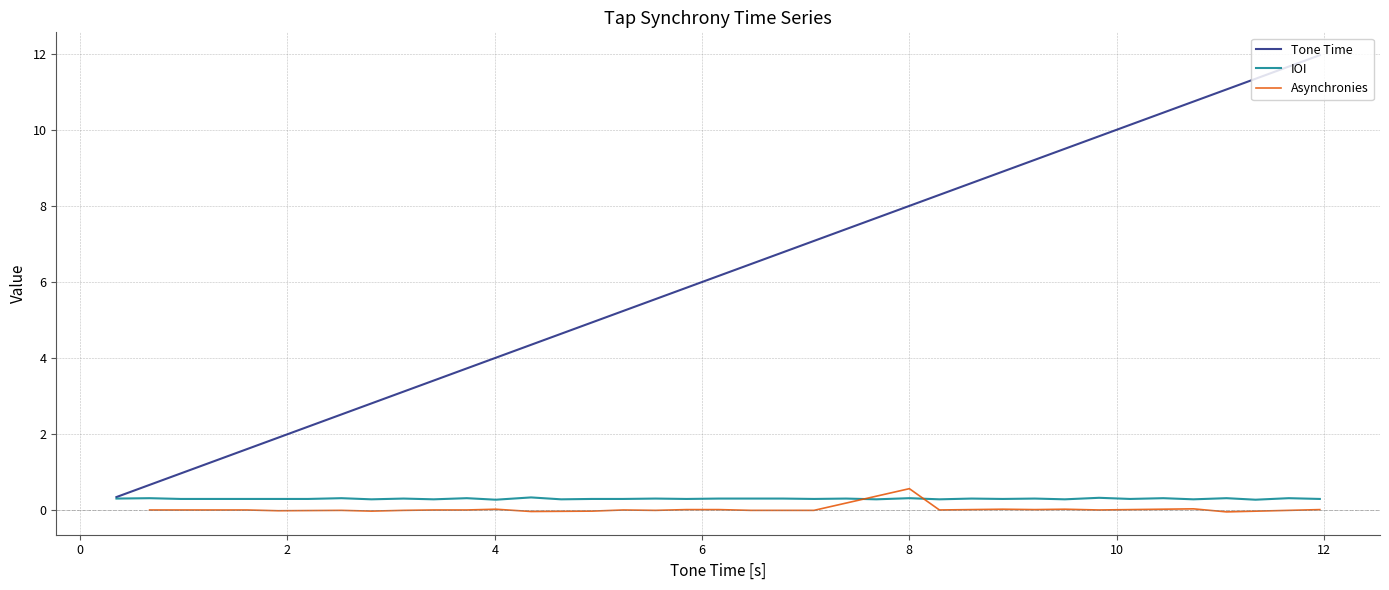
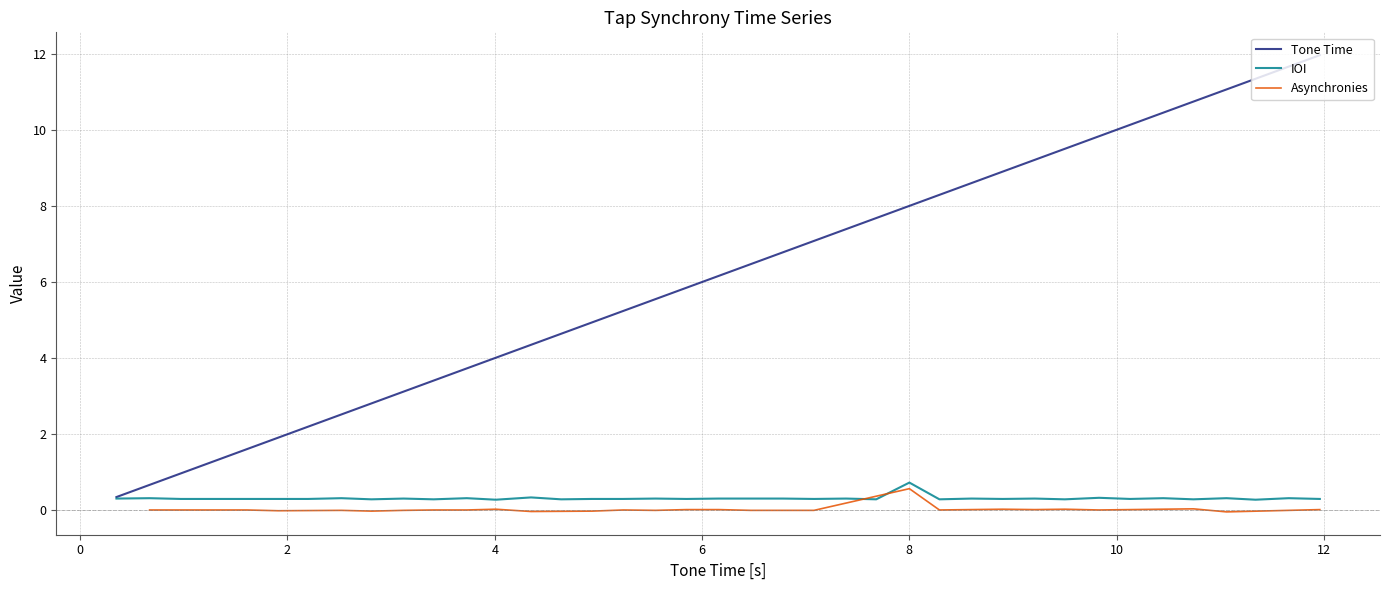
  {
    "Tone Time": {
      "8": 8.0
    },
    "IOI": {
-     "8": 0.3
+     "8": 0.7
    },
    "Asynchronies": {
      "8": 0.6
    }
  }
